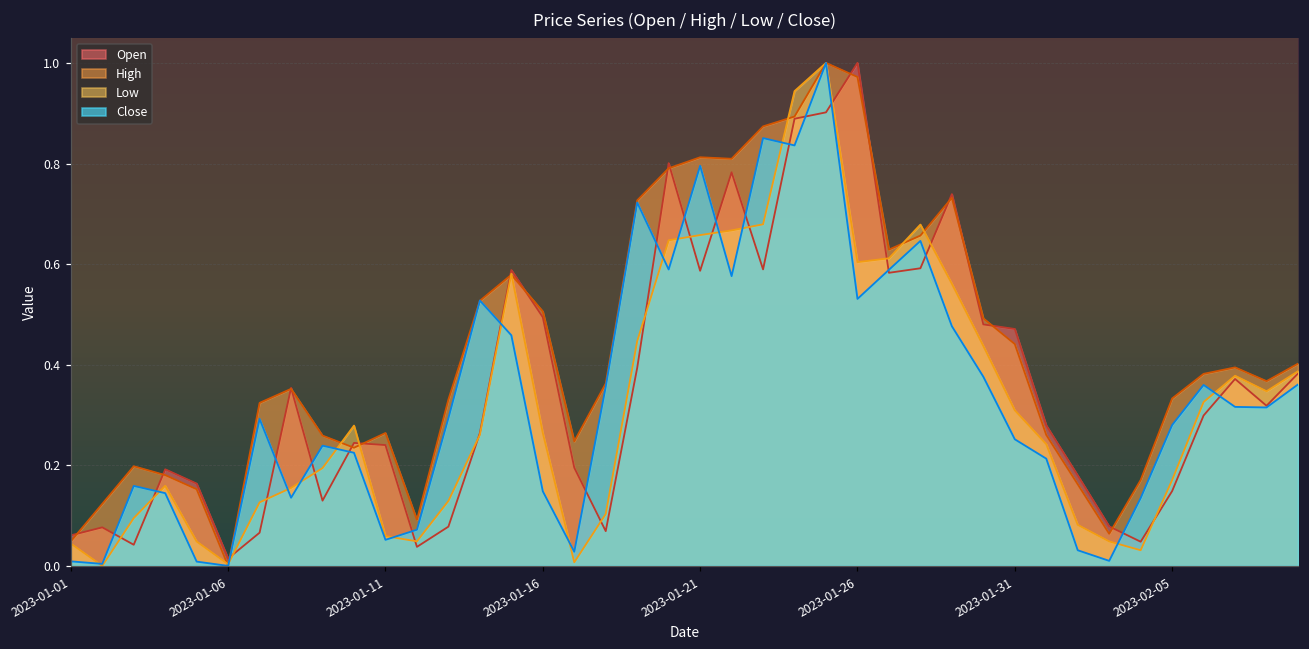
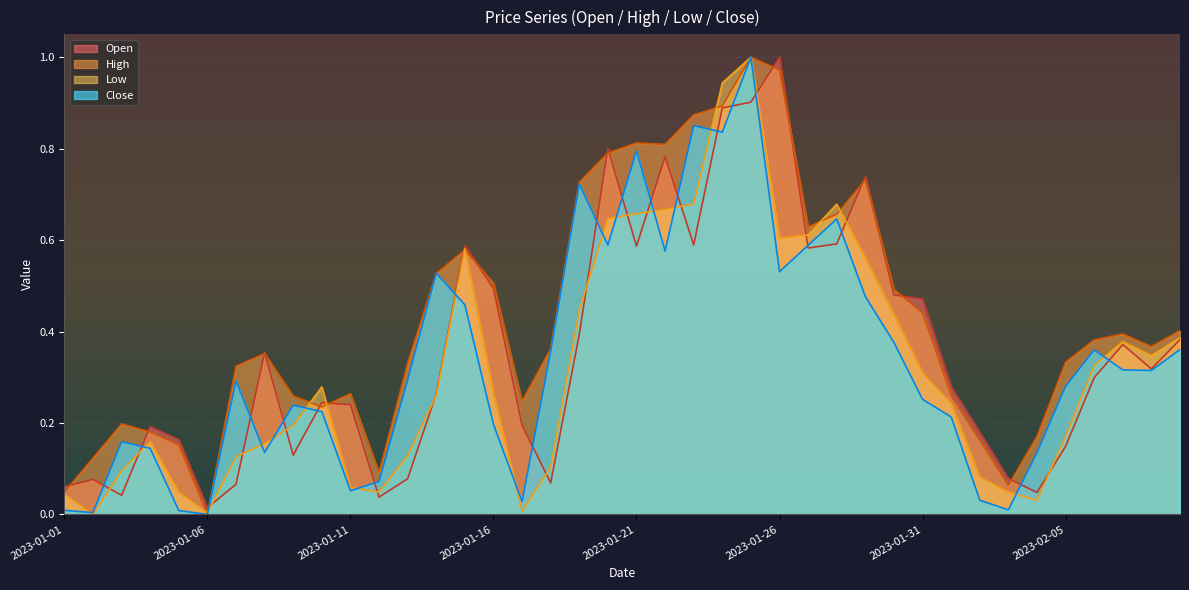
  {
    "Close": {
      "2023-01-01": 0.01,
      "2023-01-11": 0.05,
-     "2023-01-16": 0.15,
+     "2023-01-16": 0.20,
      "2023-01-21": 0.80,
      "2023-01-26": 0.53,
      "2023-01-31": 0.25,
      "2023-02-05": 0.28
    }
  }
